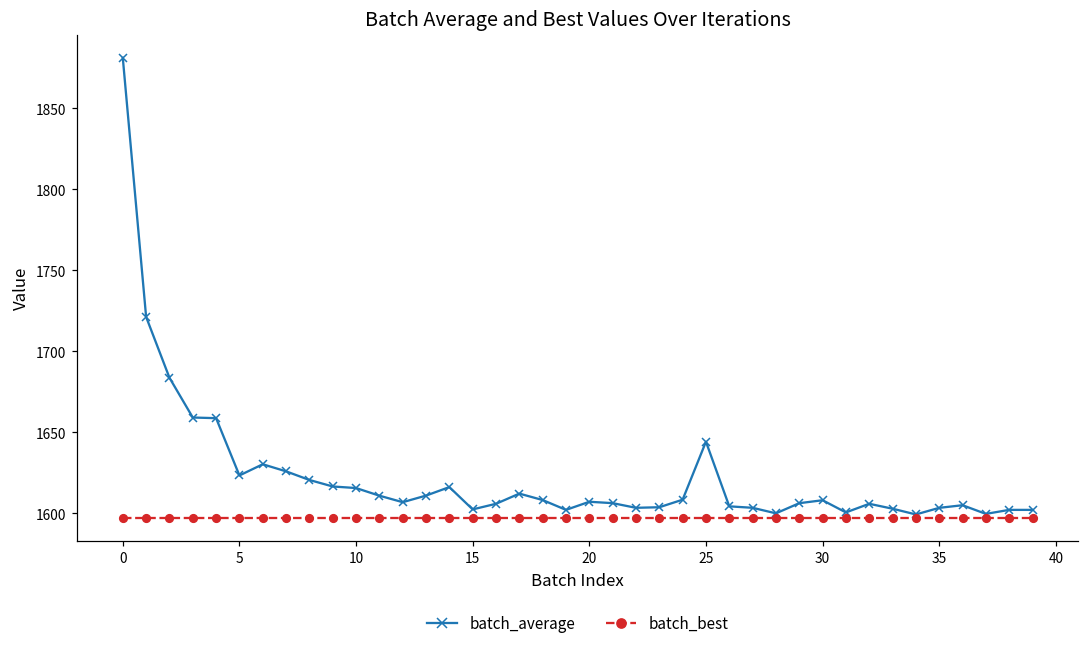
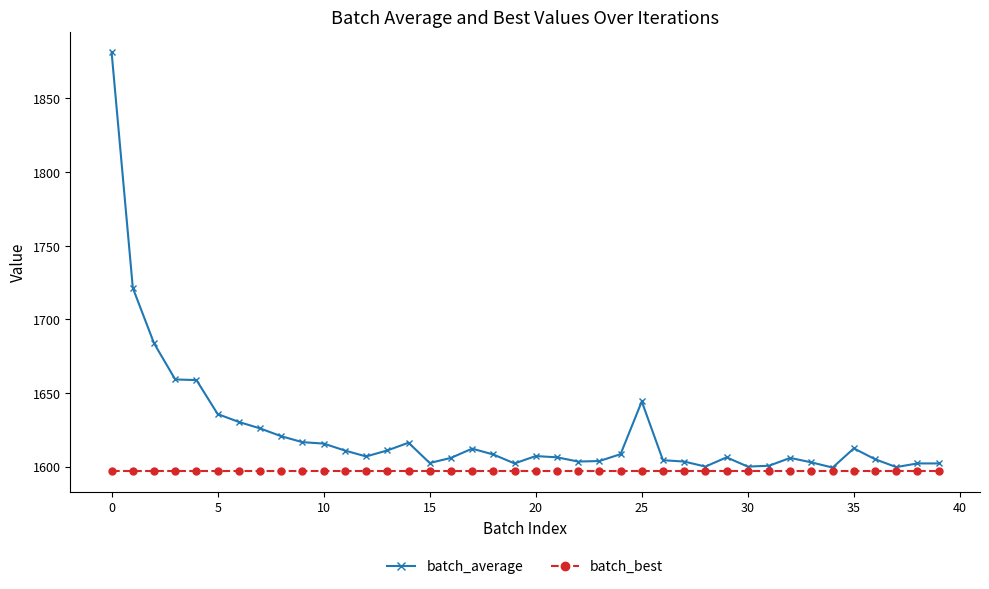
  {
    "batch_average": {
      "0": 1881,
-     "5": 1623,
+     "5": 1636,
      "10": 1616,
      "15": 1603,
      "20": 1607,
      "25": 1644,
-     "30": 1608,
-     "35": 1603
+     "30": 1600,
+     "35": 1612
    },
    "batch_best": {
      "0": 1597,
      "5": 1597,
      "10": 1597,
      "15": 1597,
      "20": 1597,
      "25": 1597,
      "30": 1597,
      "35": 1597
    }
  }
